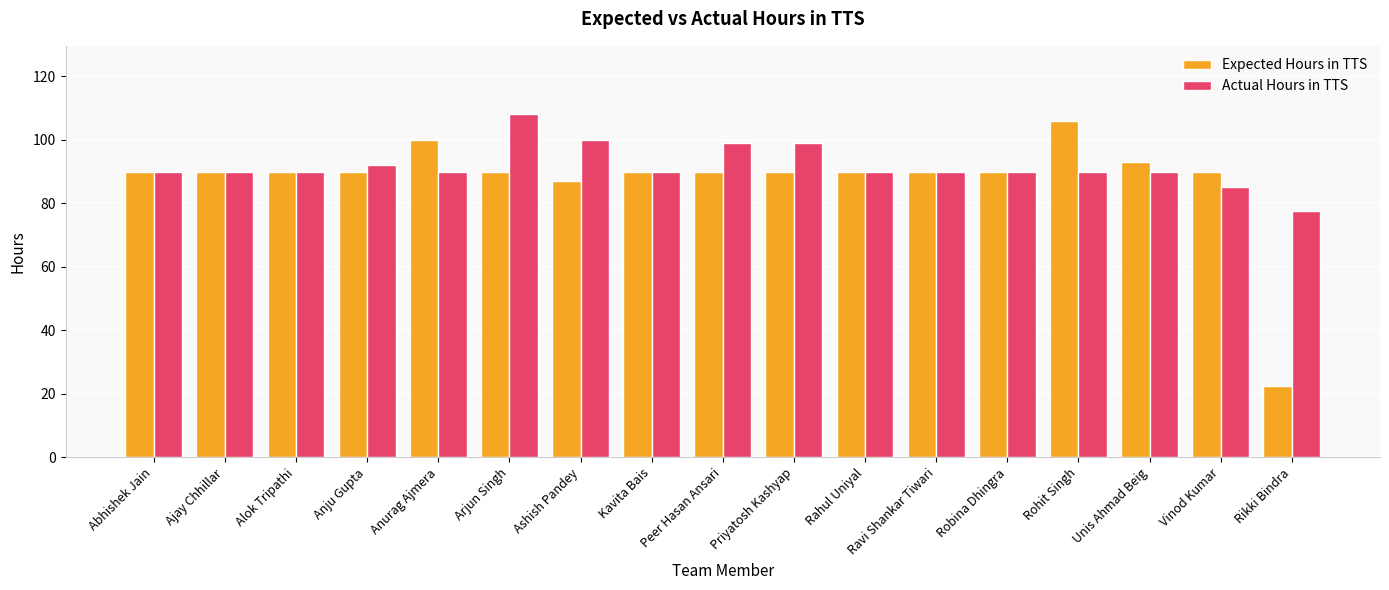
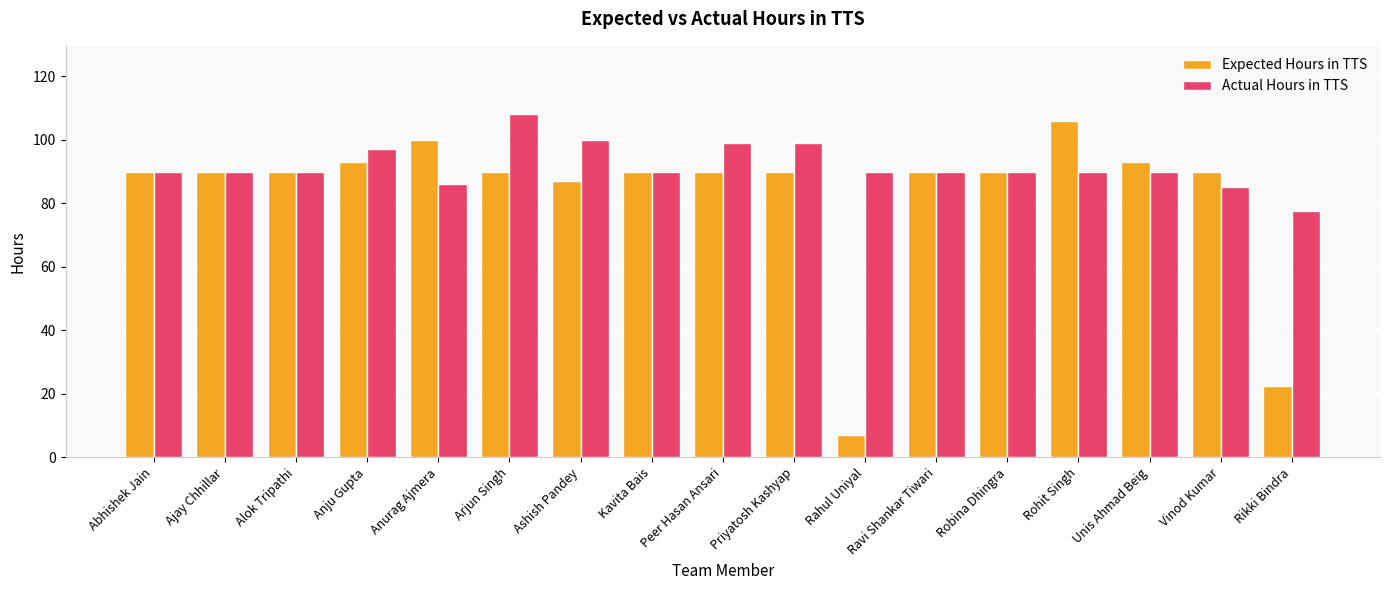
  {
    "Expected Hours in TTS": {
      "Abhishek Jain": 90,
      "Ajay Chhillar": 90,
      "Alok Tripathi": 90,
-     "Anju Gupta": 90,
+     "Anju Gupta": 93,
      "Anurag Ajmera": 100,
      "Arjun Singh": 90,
      "Ashish Pandey": 87,
      "Kavita Bais": 90,
      "Peer Hasan Ansari": 90,
      "Priyatosh Kashyap": 90,
-     "Rahul Uniyal": 90,
+     "Rahul Uniyal": 7,
      "Ravi Shankar Tiwari": 90,
      "Robina Dhingra": 90,
      "Rohit Singh": 106,
      "Unis Ahmad Beig": 93,
      "Vinod Kumar": 90,
      "Rikki Bindra": 23
    },
    "Actual Hours in TTS": {
      "Abhishek Jain": 90,
      "Ajay Chhillar": 90,
      "Alok Tripathi": 90,
-     "Anju Gupta": 92,
-     "Anurag Ajmera": 90,
+     "Anju Gupta": 97,
+     "Anurag Ajmera": 86,
      "Arjun Singh": 108,
      "Ashish Pandey": 100,
      "Kavita Bais": 90,
      "Peer Hasan Ansari": 99,
      "Priyatosh Kashyap": 99,
      "Rahul Uniyal": 90,
      "Ravi Shankar Tiwari": 90,
      "Robina Dhingra": 90,
      "Rohit Singh": 90,
      "Unis Ahmad Beig": 90,
      "Vinod Kumar": 85,
      "Rikki Bindra": 78
    }
  }
